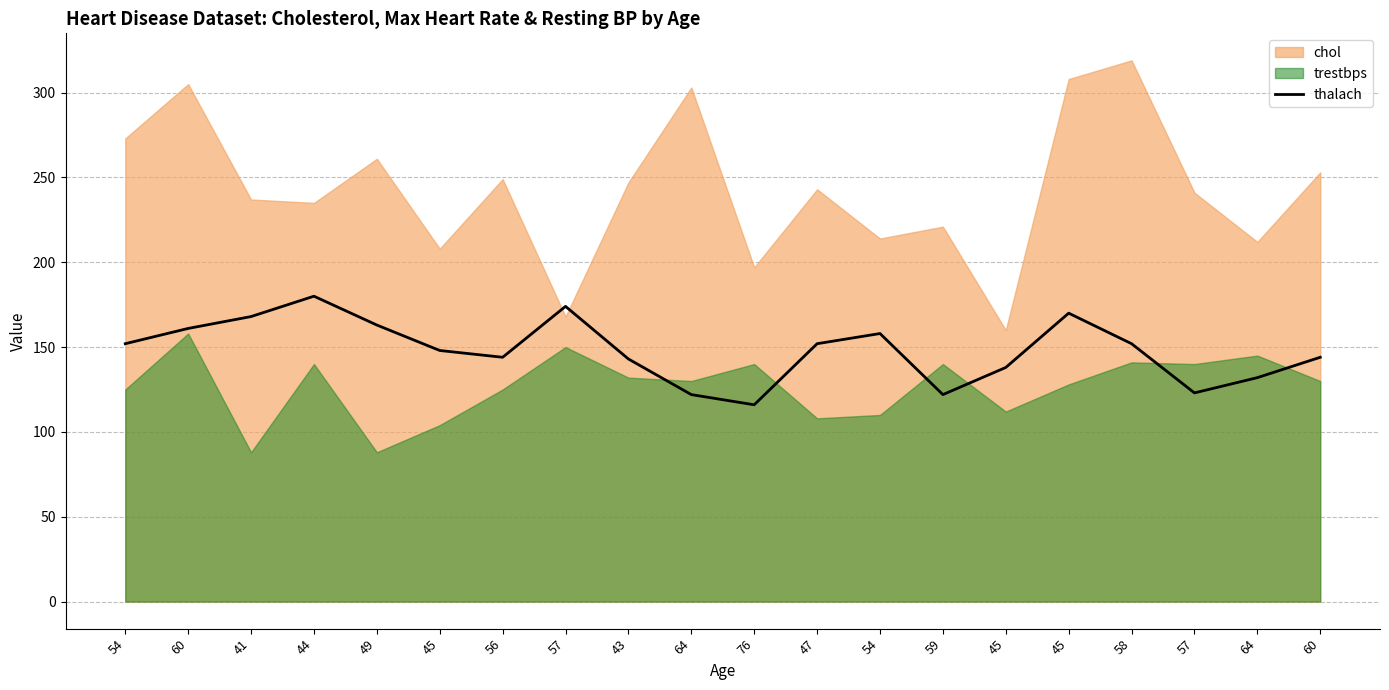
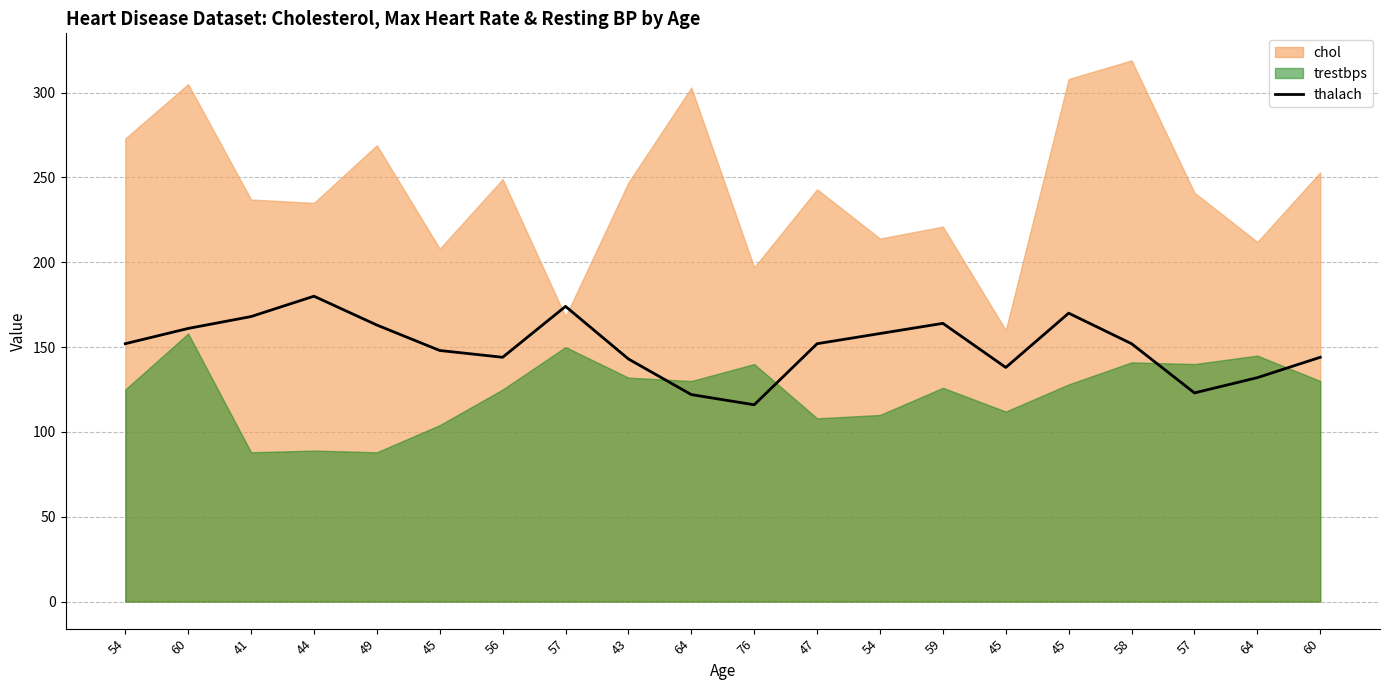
  {
    "thalach": {
      "41": 168,
      "44": 180,
      "49": 163,
      "56": 144,
      "43": 143,
      "76": 116,
      "47": 152,
-     "59": 122,
+     "59": 164,
      "58": 152
    },
    "chol": {
      "41": 237,
      "44": 235,
-     "49": 261,
+     "49": 269,
      "56": 249,
      "43": 247,
      "76": 197,
      "47": 243,
      "59": 221,
      "58": 319
    },
    "trestbps": {
      "41": 88,
-     "44": 140,
+     "44": 89,
      "49": 88,
      "56": 125,
      "43": 132,
      "76": 140,
      "47": 108,
-     "59": 140,
+     "59": 126,
      "58": 141
    }
  }
